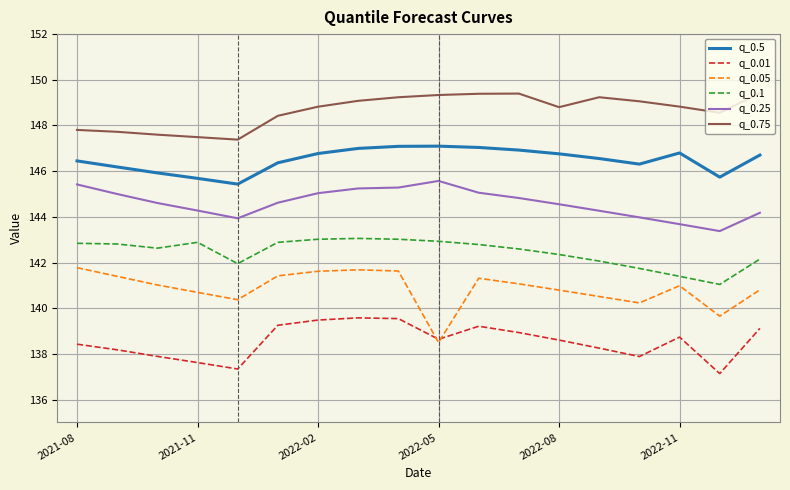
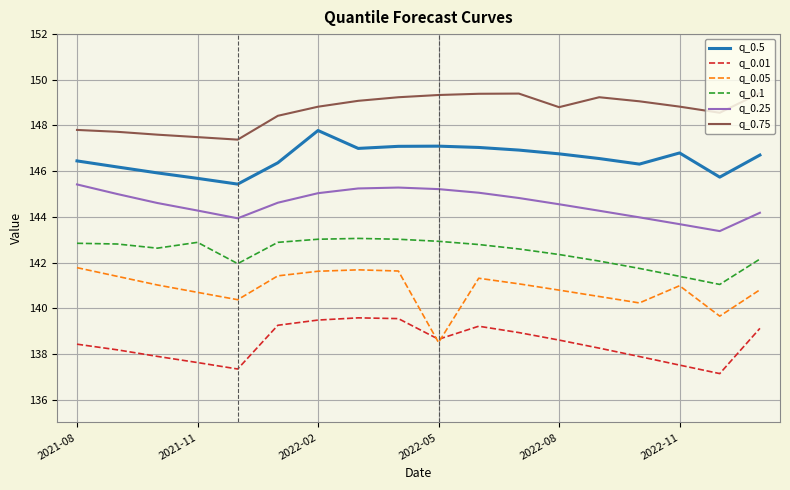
  {
    "q_0.5": {
      "2021-08": 146.4,
      "2021-11": 145.7,
-     "2022-02": 146.8,
+     "2022-02": 147.8,
      "2022-05": 147.1,
      "2022-08": 146.8,
      "2022-11": 146.8
    },
    "q_0.01": {
      "2021-08": 138.4,
      "2021-11": 137.6,
      "2022-02": 139.5,
      "2022-05": 138.6,
      "2022-08": 138.6,
-     "2022-11": 138.7
+     "2022-11": 137.5
    },
    "q_0.05": {
      "2021-08": 141.8,
      "2021-11": 140.7,
      "2022-02": 141.6,
      "2022-05": 138.5,
      "2022-08": 140.8,
      "2022-11": 141.0
    },
    "q_0.1": {
      "2021-08": 142.8,
      "2021-11": 142.9,
      "2022-02": 143.0,
      "2022-05": 142.9,
      "2022-08": 142.4,
      "2022-11": 141.4
    },
    "q_0.25": {
      "2021-08": 145.4,
      "2021-11": 144.3,
      "2022-02": 145.0,
-     "2022-05": 145.6,
+     "2022-05": 145.2,
      "2022-08": 144.6,
      "2022-11": 143.7
    },
    "q_0.75": {
      "2021-08": 147.8,
      "2021-11": 147.5,
      "2022-02": 148.8,
      "2022-05": 149.3,
      "2022-08": 148.8,
      "2022-11": 148.8
    }
  }
